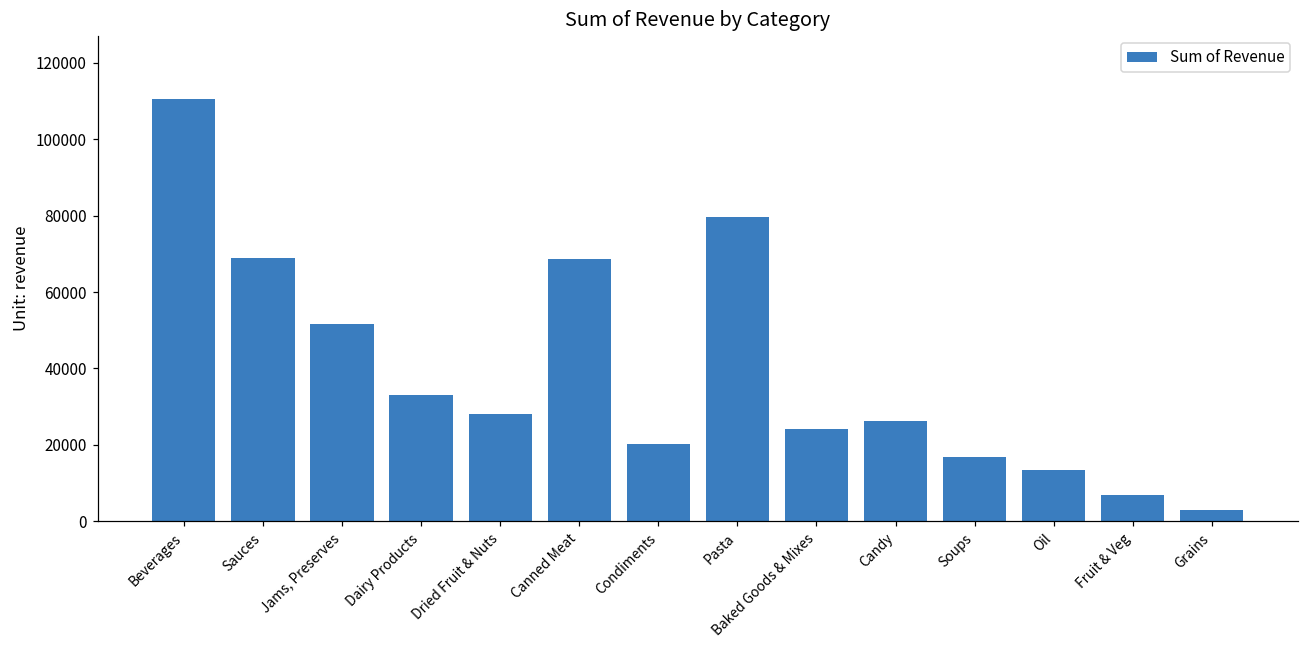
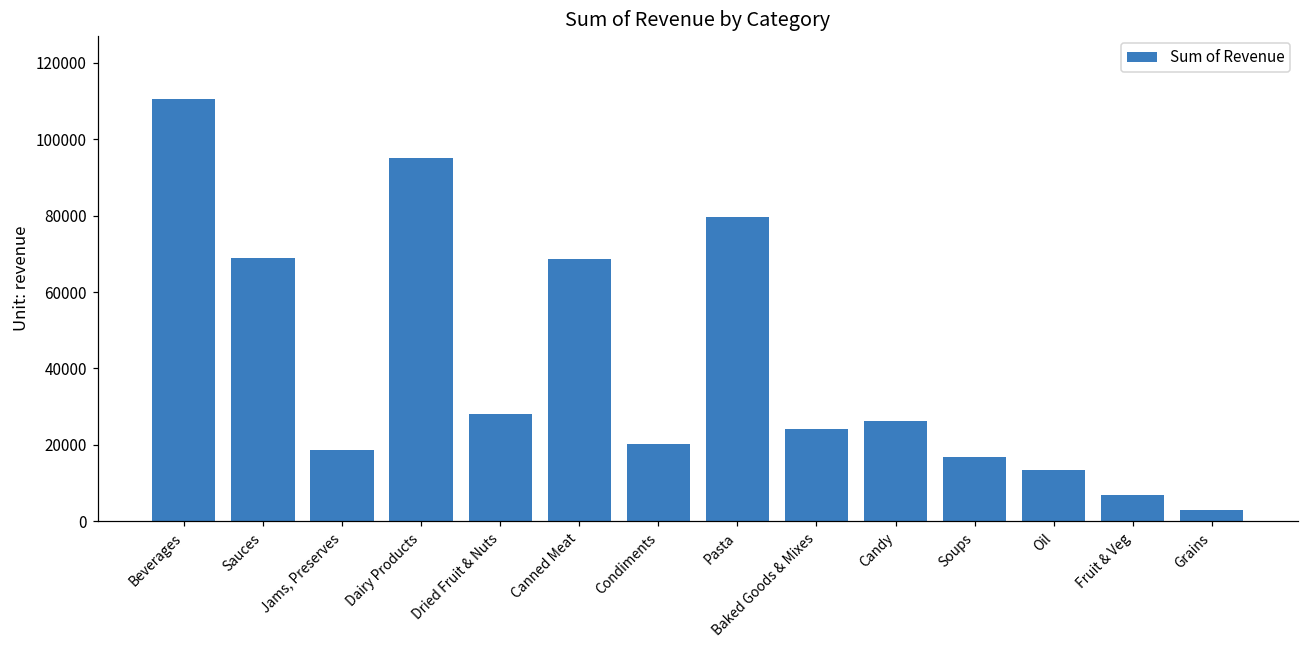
  {
    "Beverages": 111000,
    "Sauces": 69000,
-   "Jams, Preserves": 52000,
-   "Dairy Products": 33000,
+   "Jams, Preserves": 19000,
+   "Dairy Products": 95000,
    "Dried Fruit & Nuts": 28000,
    "Canned Meat": 69000,
    "Condiments": 20000,
    "Pasta": 80000,
    "Baked Goods & Mixes": 24000,
    "Candy": 26000,
    "Soups": 17000,
    "Oil": 13000,
    "Fruit & Veg": 7000,
    "Grains": 3000
  }
